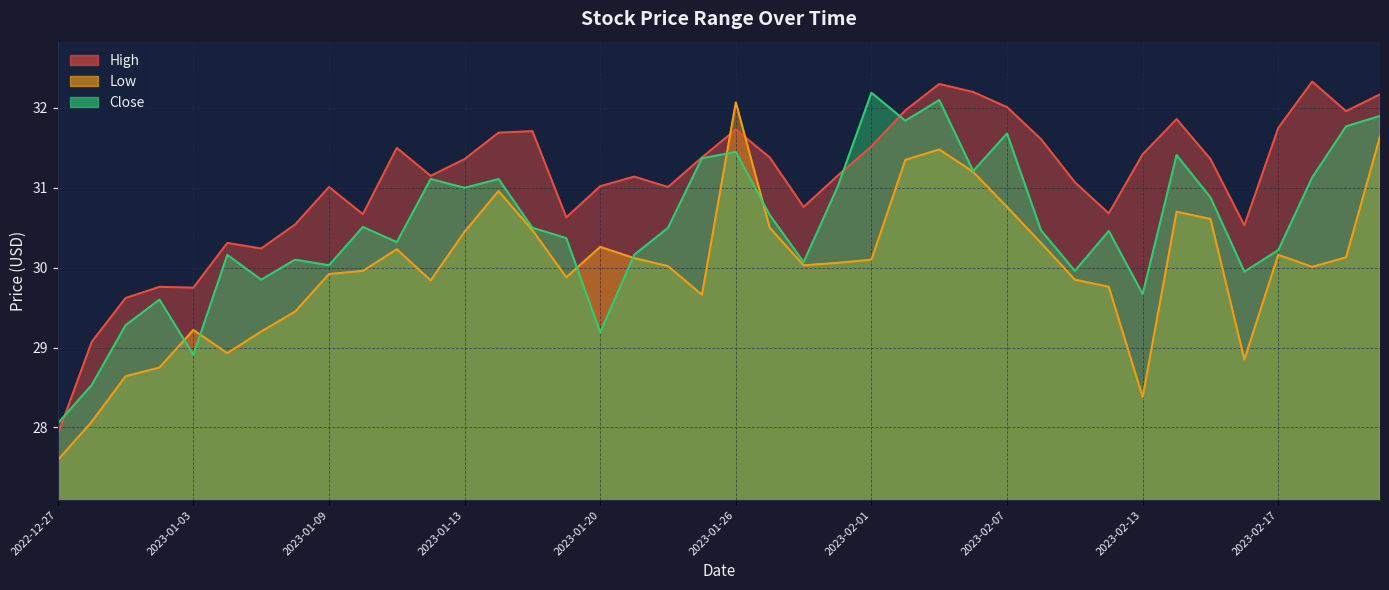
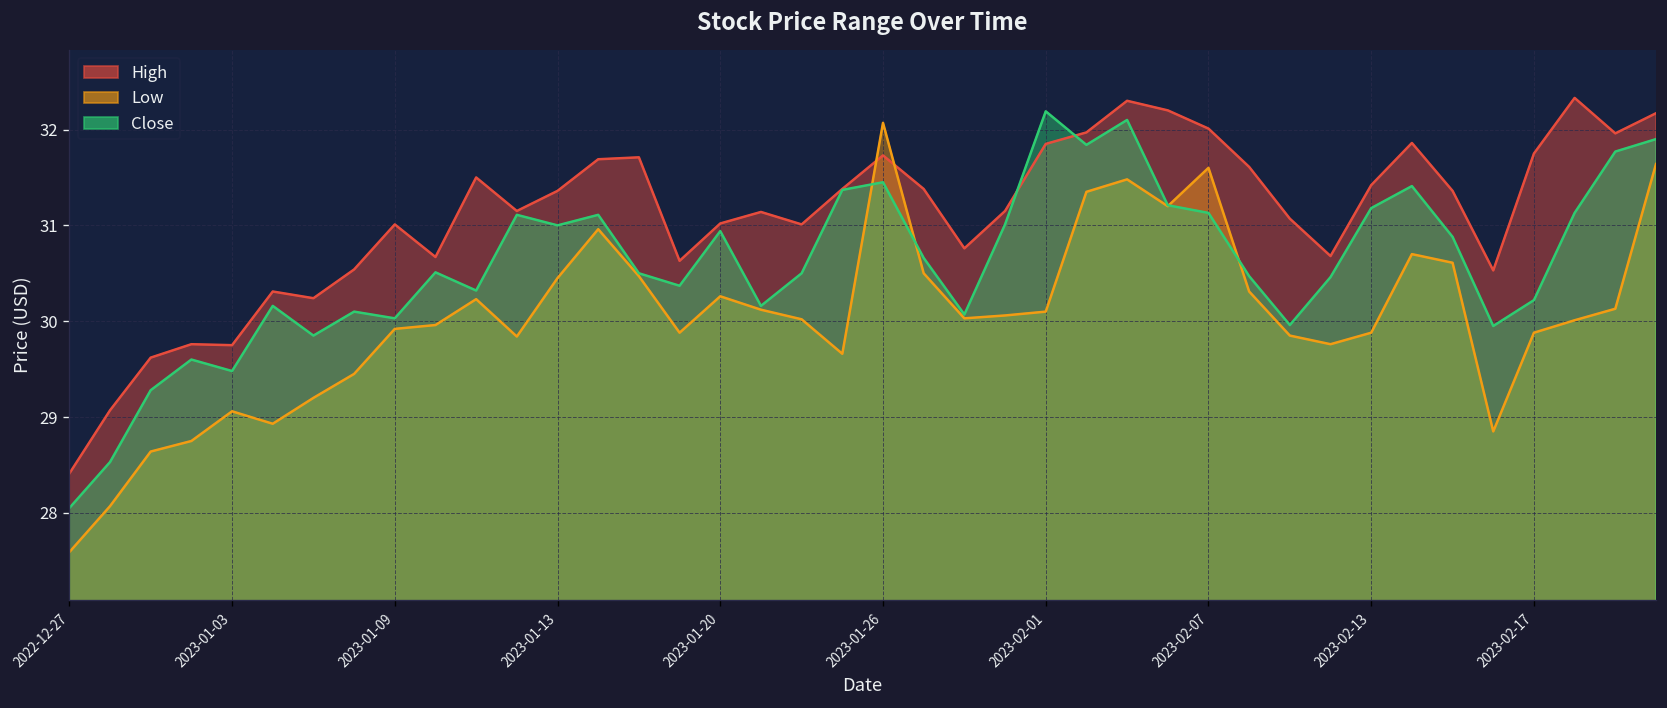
  {
    "High": {
-     "2022-12-27": 27.9,
+     "2022-12-27": 28.4,
      "2023-01-03": 29.8,
      "2023-01-09": 31.0,
      "2023-01-13": 31.4,
      "2023-01-20": 31.0,
      "2023-01-26": 31.7,
-     "2023-02-01": 31.5,
+     "2023-02-01": 31.9,
      "2023-02-07": 32.0,
      "2023-02-13": 31.4,
      "2023-02-17": 31.8
    },
    "Low": {
      "2022-12-27": 27.6,
-     "2023-01-03": 29.2,
+     "2023-01-03": 29.1,
      "2023-01-09": 29.9,
      "2023-01-13": 30.5,
      "2023-01-20": 30.3,
      "2023-01-26": 32.1,
      "2023-02-01": 30.1,
-     "2023-02-07": 30.8,
-     "2023-02-13": 28.4,
-     "2023-02-17": 30.2
+     "2023-02-07": 31.6,
+     "2023-02-13": 29.9,
+     "2023-02-17": 29.9
    },
    "Close": {
      "2022-12-27": 28.1,
-     "2023-01-03": 28.9,
+     "2023-01-03": 29.5,
      "2023-01-09": 30.0,
      "2023-01-13": 31.0,
-     "2023-01-20": 29.2,
+     "2023-01-20": 30.9,
      "2023-01-26": 31.5,
      "2023-02-01": 32.2,
-     "2023-02-07": 31.7,
-     "2023-02-13": 29.7,
+     "2023-02-07": 31.1,
+     "2023-02-13": 31.2,
      "2023-02-17": 30.2
    }
  }
